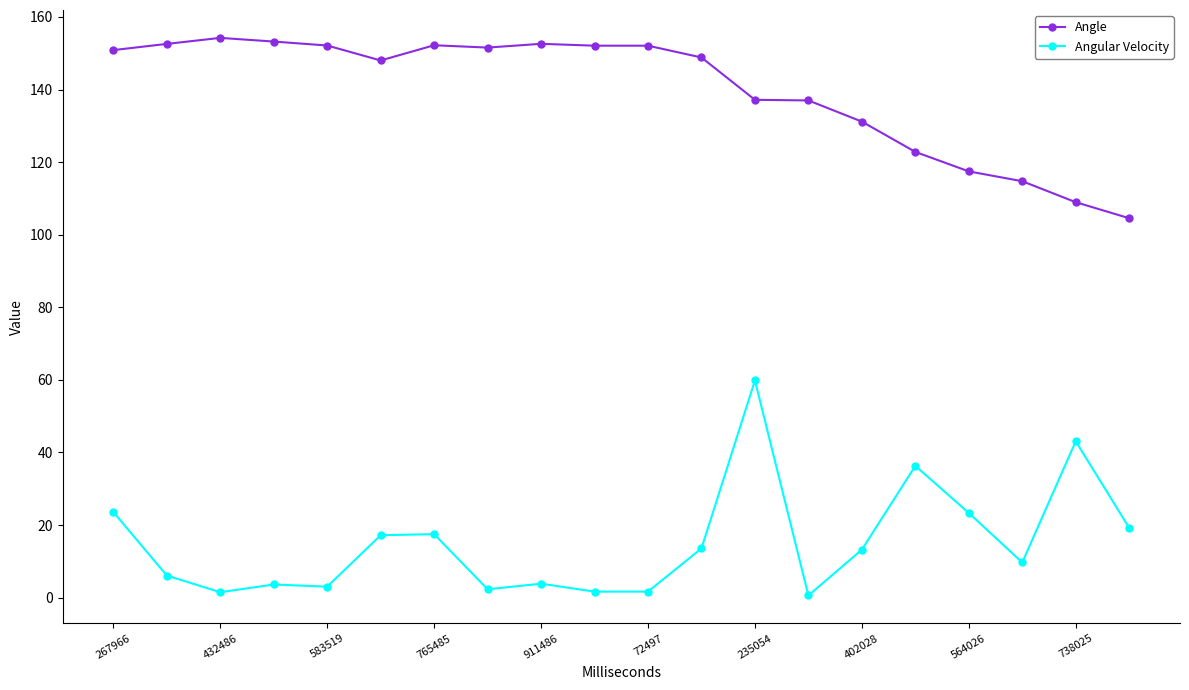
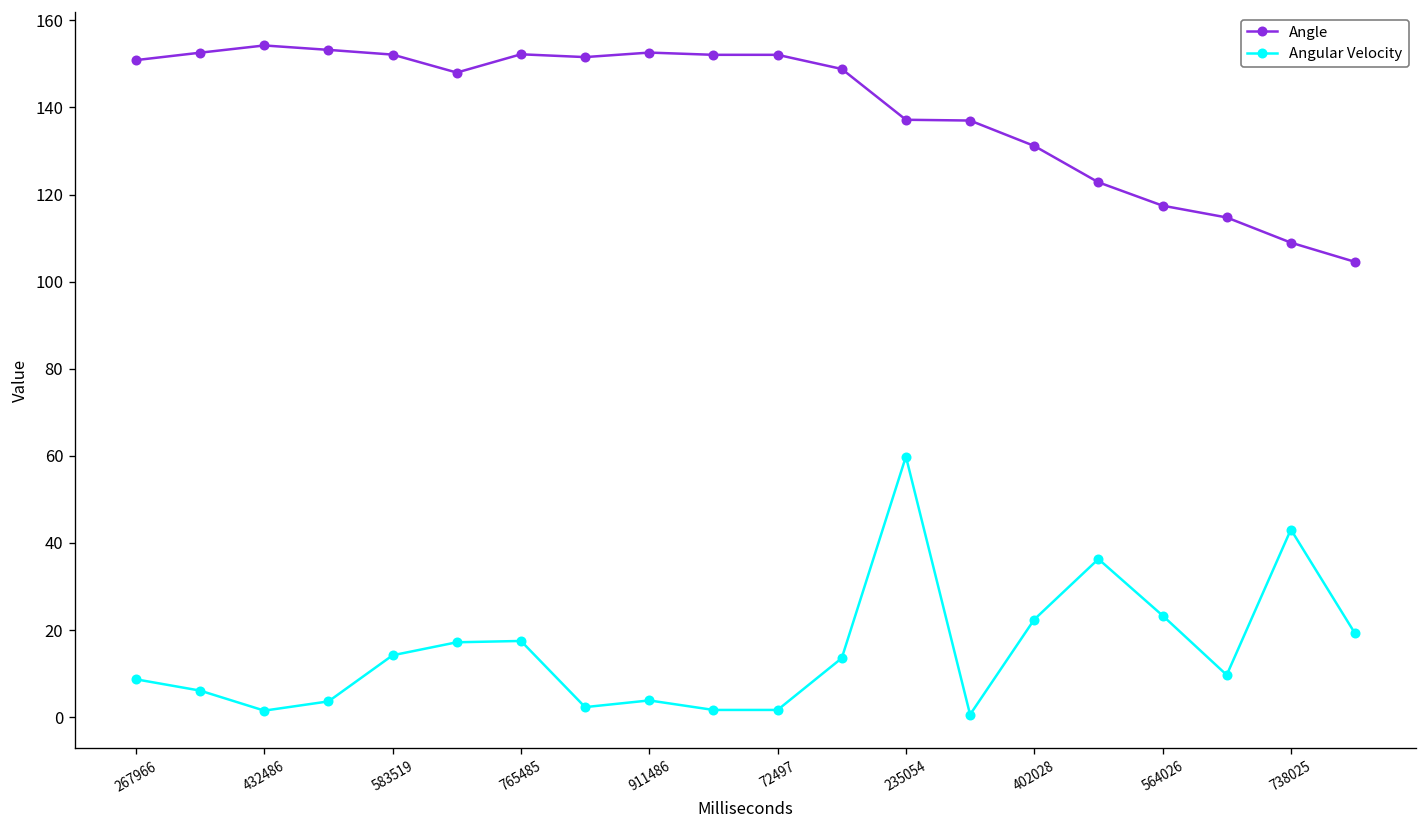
  {
    "Angle": {
      "267966": 151,
      "432486": 154,
      "583519": 152,
      "765485": 152,
      "911486": 153,
      "72497": 152,
      "235054": 137,
      "402028": 131,
      "564026": 117,
      "738025": 109
    },
    "Angular Velocity": {
-     "267966": 24,
+     "267966": 9,
      "432486": 1,
-     "583519": 3,
+     "583519": 14,
      "765485": 17,
      "911486": 4,
      "72497": 2,
      "235054": 60,
-     "402028": 13,
+     "402028": 22,
      "564026": 23,
      "738025": 43
    }
  }
